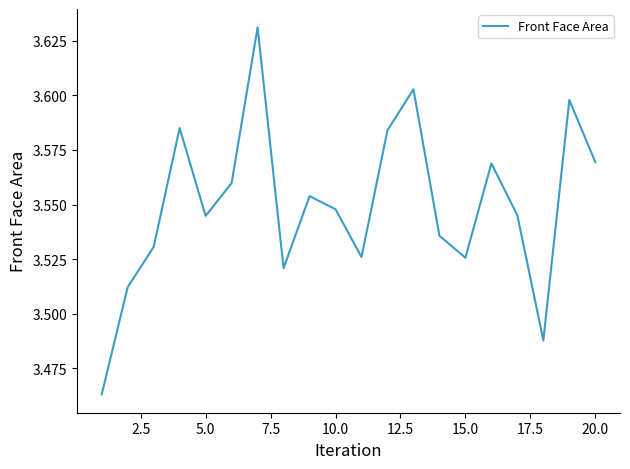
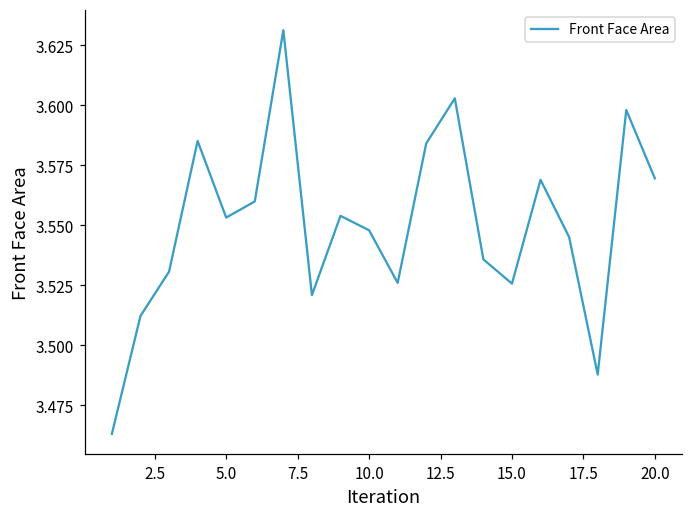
  {
-   "5.0": 3.545,
+   "5.0": 3.553,
    "10.0": 3.548,
    "15.0": 3.526,
    "20.0": 3.569
  }
